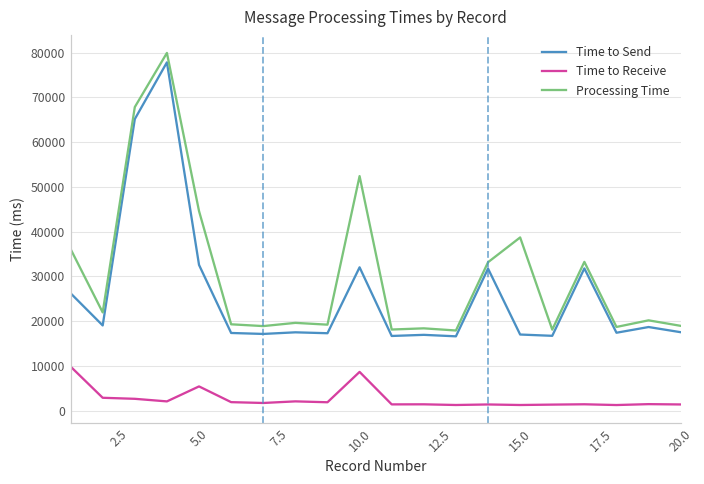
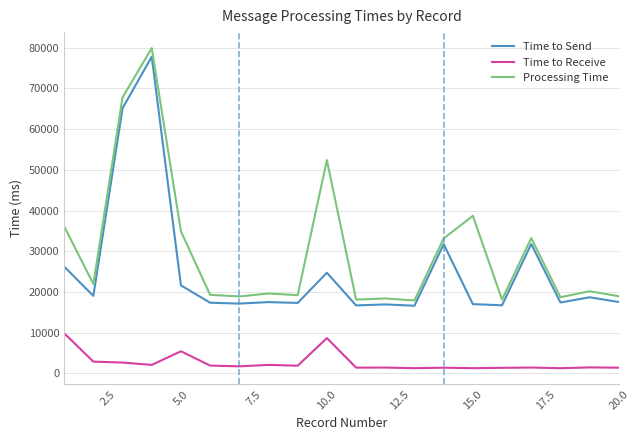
  {
    "Time to Send": {
-     "5.0": 33000,
-     "10.0": 32000,
+     "5.0": 22000,
+     "10.0": 25000,
      "15.0": 17000,
      "20.0": 18000
    },
    "Time to Receive": {
      "5.0": 5000,
      "10.0": 9000,
      "15.0": 1000,
      "20.0": 1000
    },
    "Processing Time": {
-     "5.0": 45000,
+     "5.0": 35000,
      "10.0": 52000,
      "15.0": 39000,
      "20.0": 19000
    }
  }
